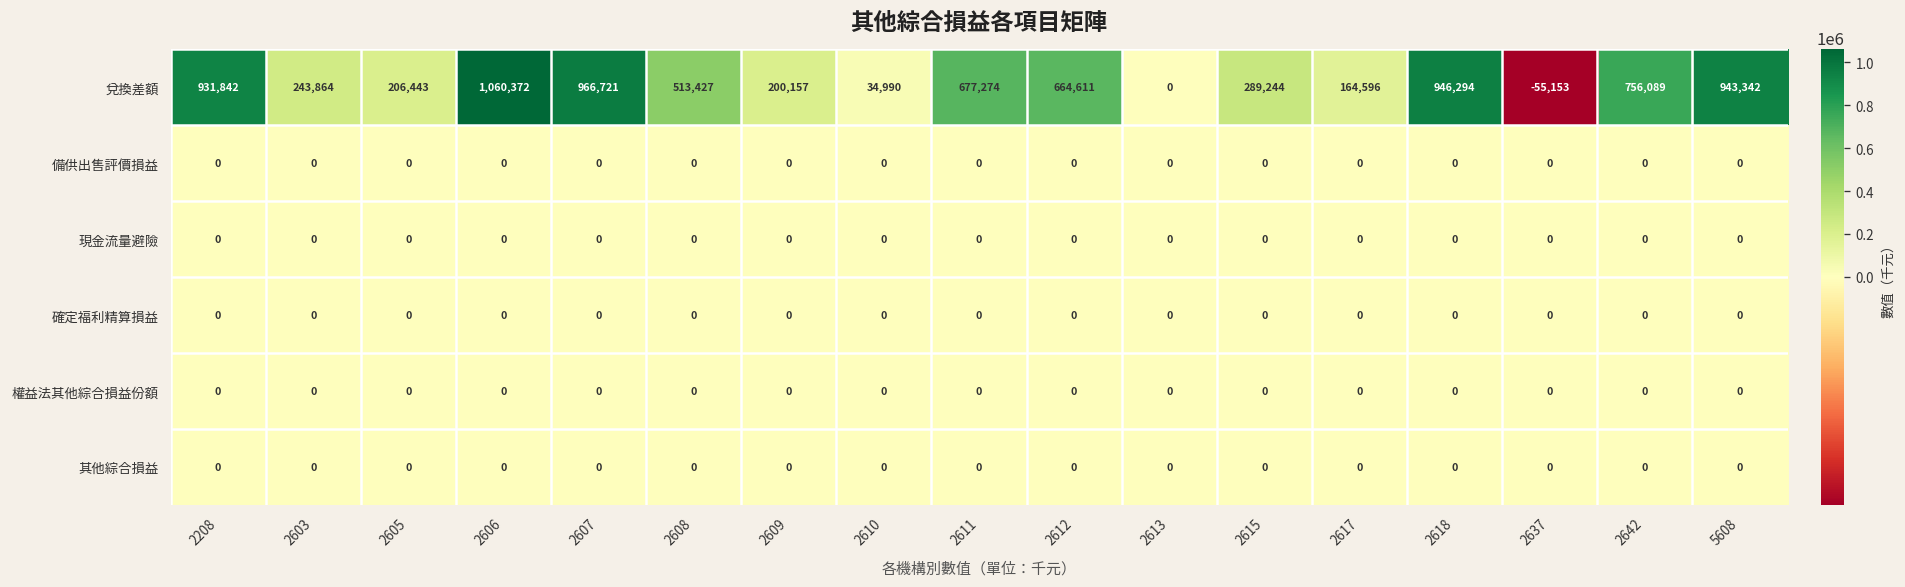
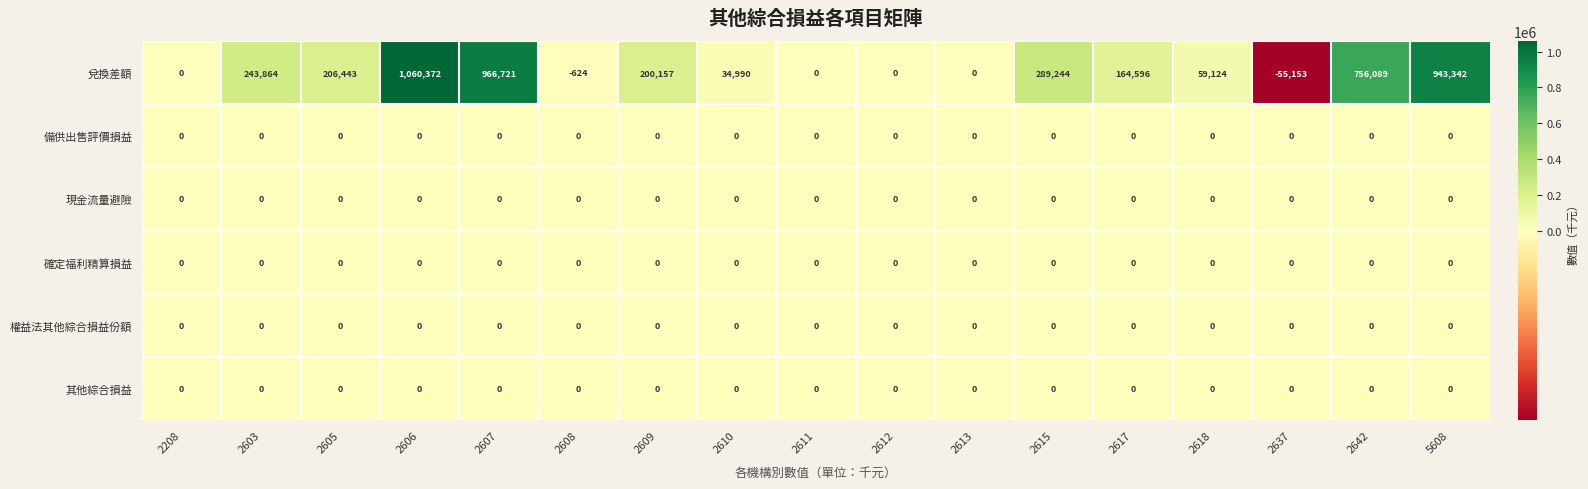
  {
    "兌換差額": {
-     "2208": "931,842",
+     "2208": "0",
      "2603": "243,864",
      "2605": "206,443",
      "2606": "1,060,372",
      "2607": "966,721",
-     "2608": "513,427",
+     "2608": "-624",
      "2609": "200,157",
      "2610": "34,990",
-     "2611": "677,274",
-     "2612": "664,611",
+     "2611": "0",
+     "2612": "0",
      "2613": "0",
      "2615": "289,244",
      "2617": "164,596",
-     "2618": "946,294",
+     "2618": "59,124",
      "2637": "-55,153",
      "2642": "756,089",
      "5608": "943,342"
    },
    "備供出售評價損益": {
      "2208": "0",
      "2603": "0",
      "2605": "0",
      "2606": "0",
      "2607": "0",
      "2608": "0",
      "2609": "0",
      "2610": "0",
      "2611": "0",
      "2612": "0",
      "2613": "0",
      "2615": "0",
      "2617": "0",
      "2618": "0",
      "2637": "0",
      "2642": "0",
      "5608": "0"
    },
    "現金流量避險": {
      "2208": "0",
      "2603": "0",
      "2605": "0",
      "2606": "0",
      "2607": "0",
      "2608": "0",
      "2609": "0",
      "2610": "0",
      "2611": "0",
      "2612": "0",
      "2613": "0",
      "2615": "0",
      "2617": "0",
      "2618": "0",
      "2637": "0",
      "2642": "0",
      "5608": "0"
    },
    "確定福利精算損益": {
      "2208": "0",
      "2603": "0",
      "2605": "0",
      "2606": "0",
      "2607": "0",
      "2608": "0",
      "2609": "0",
      "2610": "0",
      "2611": "0",
      "2612": "0",
      "2613": "0",
      "2615": "0",
      "2617": "0",
      "2618": "0",
      "2637": "0",
      "2642": "0",
      "5608": "0"
    },
    "權益法其他綜合損益份額": {
      "2208": "0",
      "2603": "0",
      "2605": "0",
      "2606": "0",
      "2607": "0",
      "2608": "0",
      "2609": "0",
      "2610": "0",
      "2611": "0",
      "2612": "0",
      "2613": "0",
      "2615": "0",
      "2617": "0",
      "2618": "0",
      "2637": "0",
      "2642": "0",
      "5608": "0"
    },
    "其他綜合損益": {
      "2208": "0",
      "2603": "0",
      "2605": "0",
      "2606": "0",
      "2607": "0",
      "2608": "0",
      "2609": "0",
      "2610": "0",
      "2611": "0",
      "2612": "0",
      "2613": "0",
      "2615": "0",
      "2617": "0",
      "2618": "0",
      "2637": "0",
      "2642": "0",
      "5608": "0"
    }
  }
